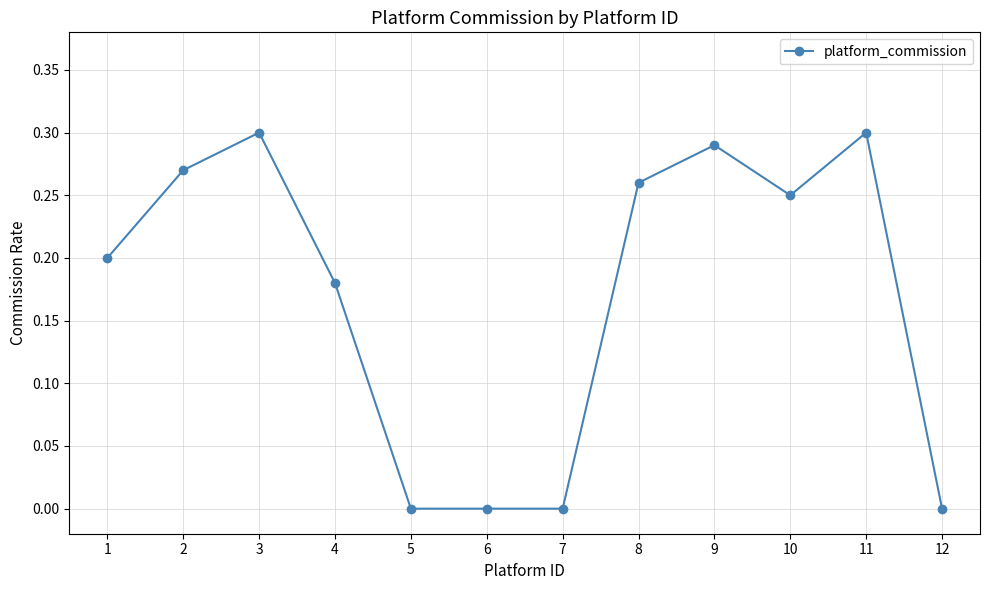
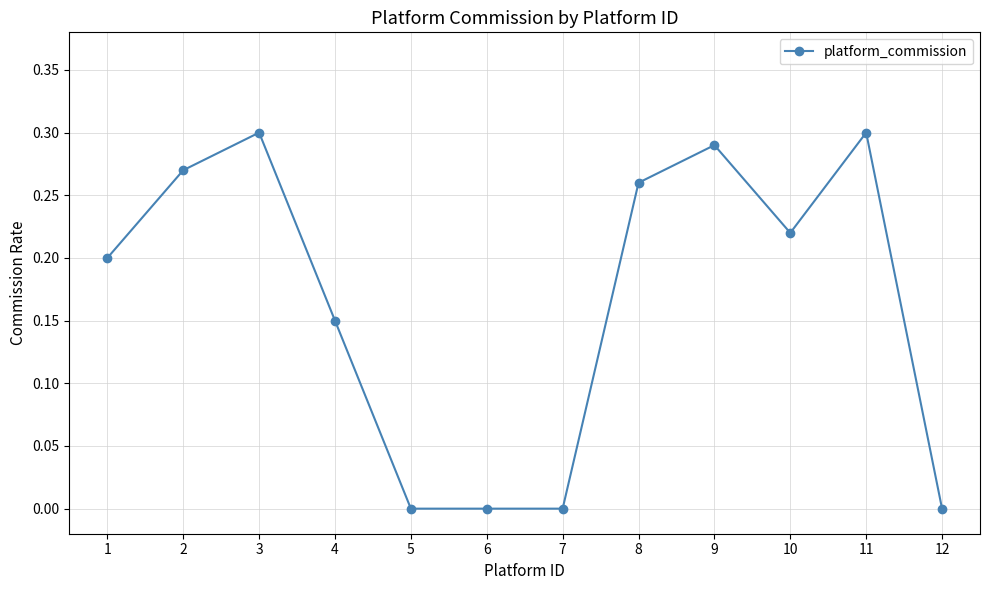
  {
    "1": 0.20,
    "2": 0.27,
    "3": 0.30,
-   "4": 0.18,
+   "4": 0.15,
    "5": 0.00,
    "6": 0.00,
    "7": 0.00,
    "8": 0.26,
    "9": 0.29,
-   "10": 0.25,
+   "10": 0.22,
    "11": 0.30,
    "12": 0.00
  }
